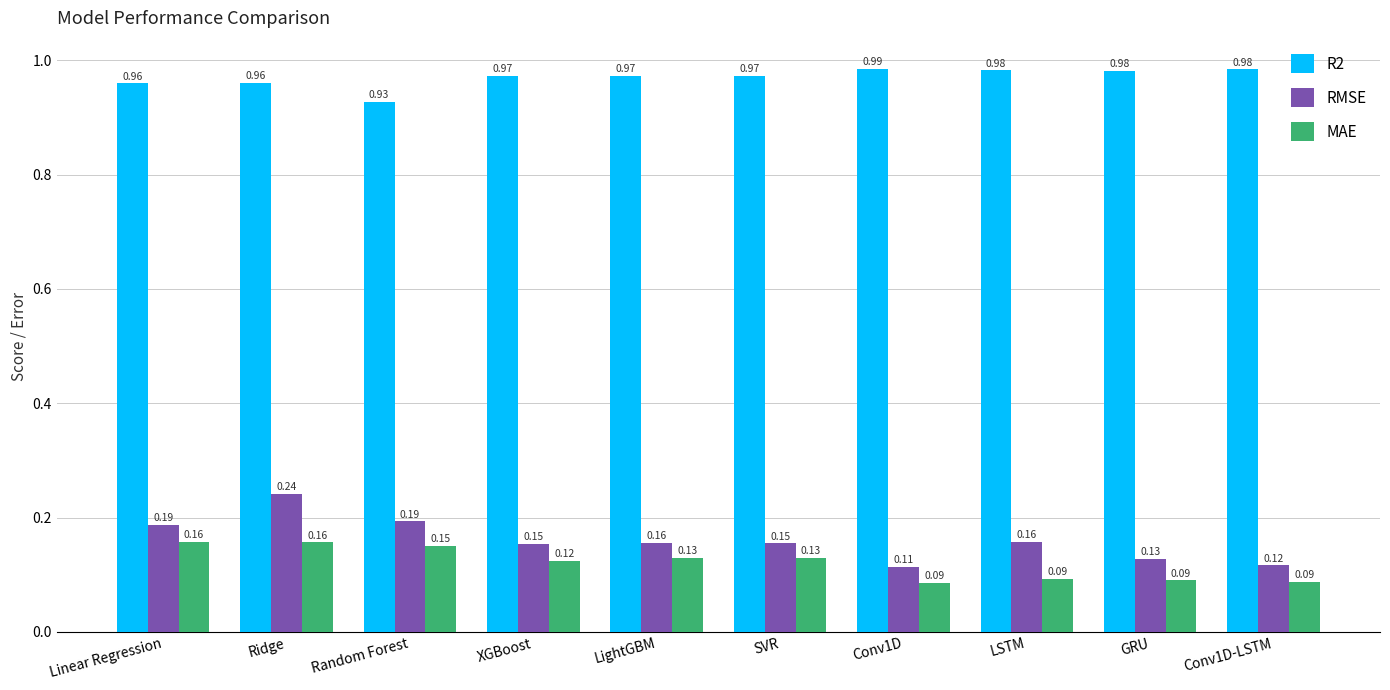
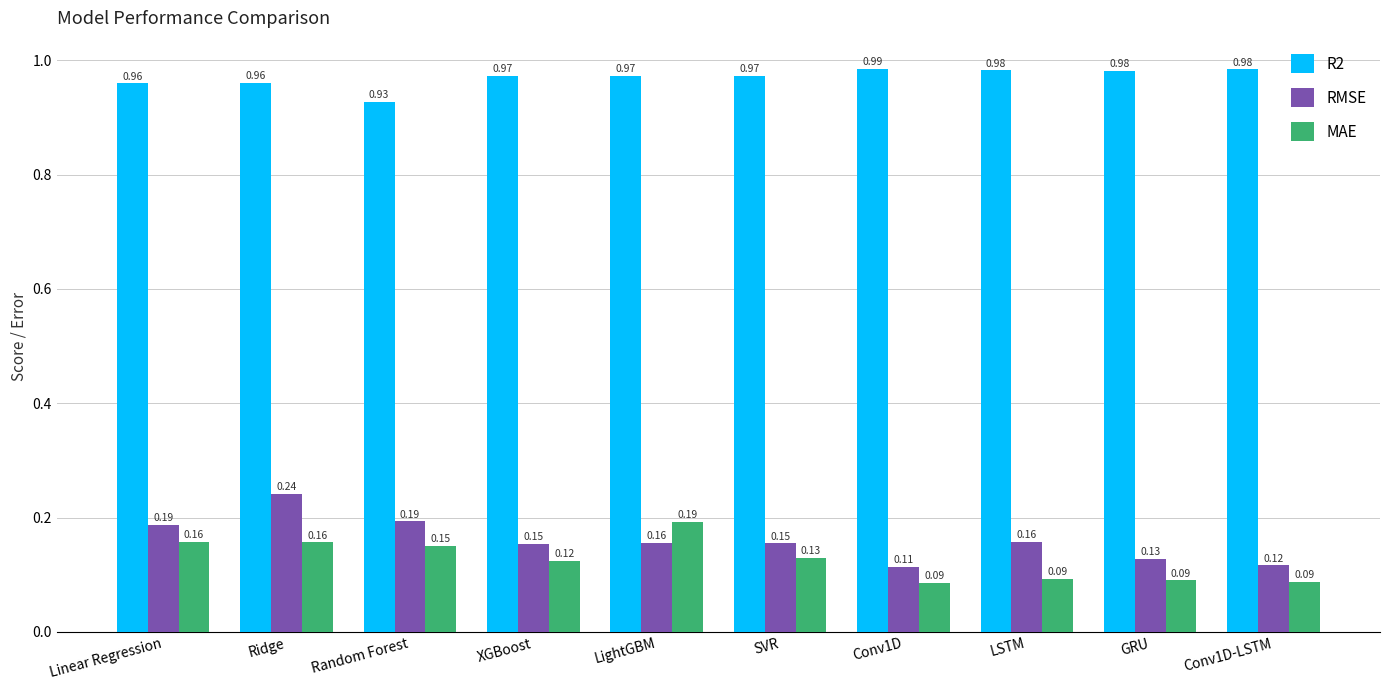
  {
    "R2": {
      "Linear Regression": 0.96,
      "Ridge": 0.96,
      "Random Forest": 0.93,
      "XGBoost": 0.97,
      "LightGBM": 0.97,
      "SVR": 0.97,
      "Conv1D": 0.99,
      "LSTM": 0.98,
      "GRU": 0.98,
      "Conv1D-LSTM": 0.98
    },
    "RMSE": {
      "Linear Regression": 0.19,
      "Ridge": 0.24,
      "Random Forest": 0.19,
      "XGBoost": 0.15,
      "LightGBM": 0.16,
      "SVR": 0.15,
      "Conv1D": 0.11,
      "LSTM": 0.16,
      "GRU": 0.13,
      "Conv1D-LSTM": 0.12
    },
    "MAE": {
      "Linear Regression": 0.16,
      "Ridge": 0.16,
      "Random Forest": 0.15,
      "XGBoost": 0.12,
-     "LightGBM": 0.13,
+     "LightGBM": 0.19,
      "SVR": 0.13,
      "Conv1D": 0.09,
      "LSTM": 0.09,
      "GRU": 0.09,
      "Conv1D-LSTM": 0.09
    }
  }
